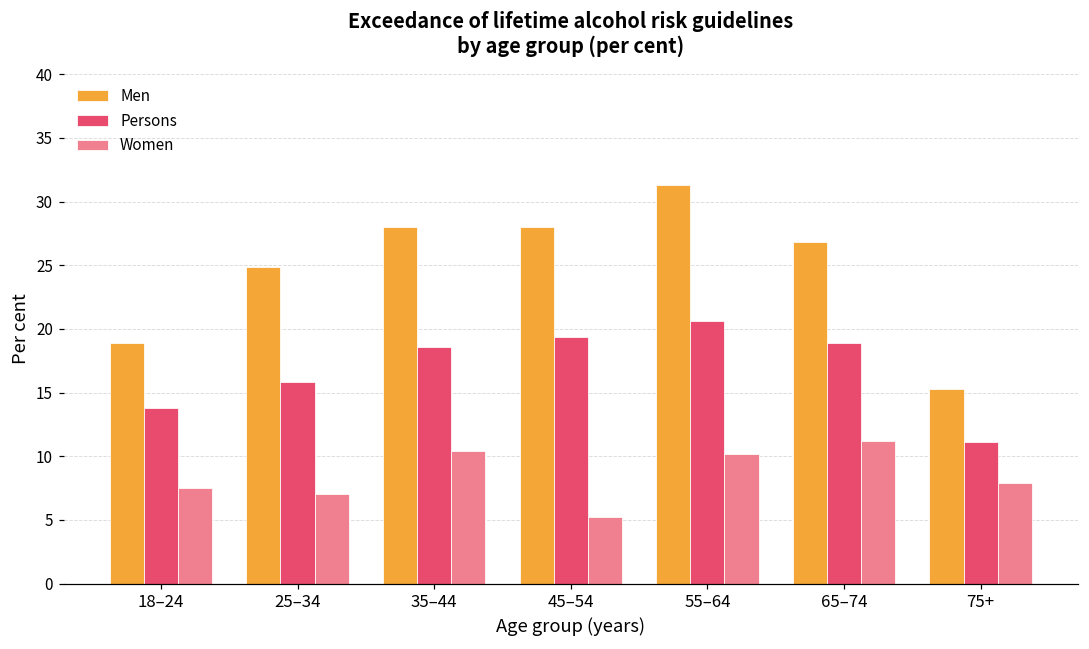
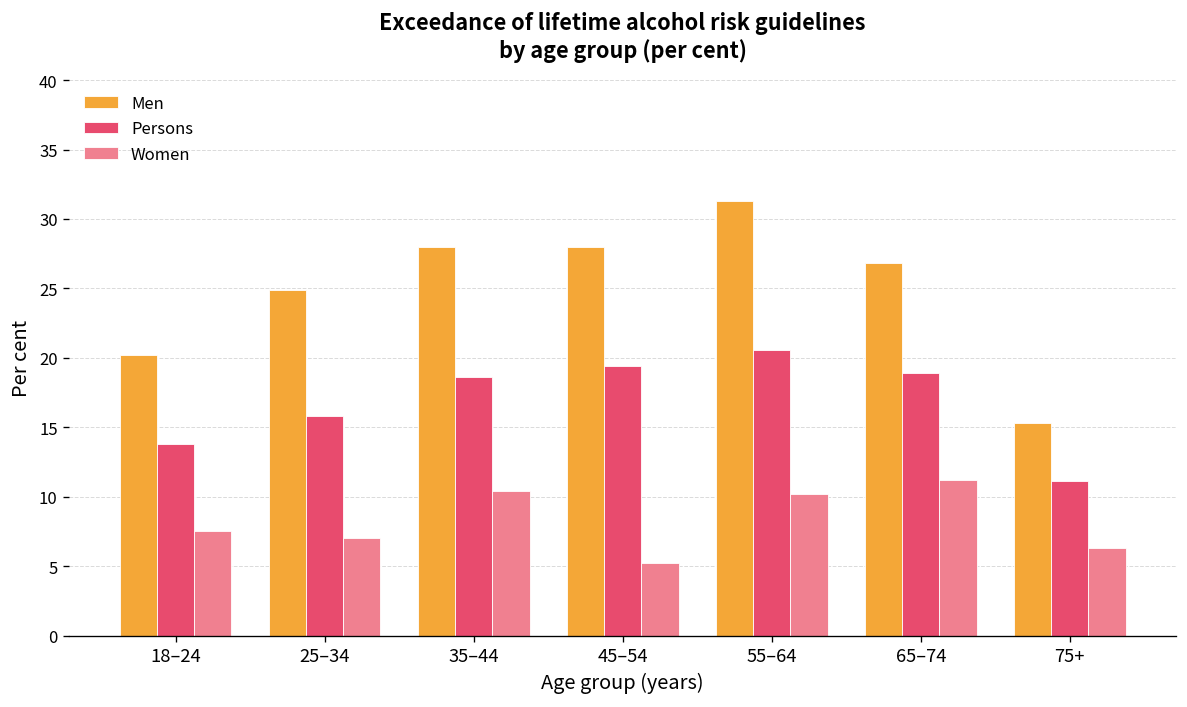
  {
    "Men": {
-     "18–24": 18.9,
+     "18–24": 20.2,
      "25–34": 24.9,
      "35–44": 28.0,
      "45–54": 28.0,
      "55–64": 31.3,
      "65–74": 26.8,
      "75+": 15.3
    },
    "Persons": {
      "18–24": 13.8,
      "25–34": 15.8,
      "35–44": 18.6,
      "45–54": 19.4,
      "55–64": 20.6,
      "65–74": 18.9,
      "75+": 11.1
    },
    "Women": {
      "18–24": 7.5,
      "25–34": 7.0,
      "35–44": 10.4,
      "45–54": 5.2,
      "55–64": 10.2,
      "65–74": 11.2,
-     "75+": 7.9
+     "75+": 6.3
    }
  }
